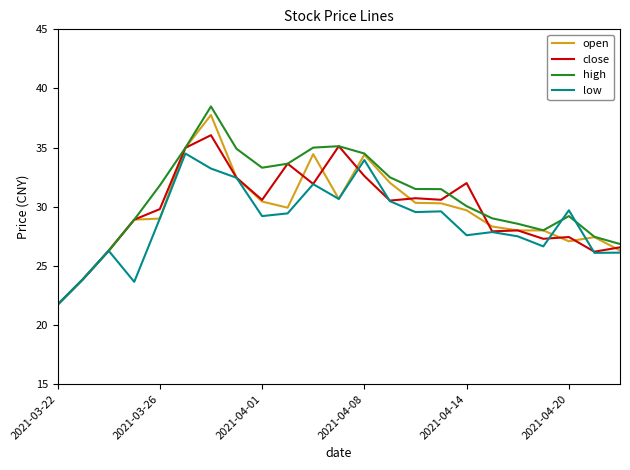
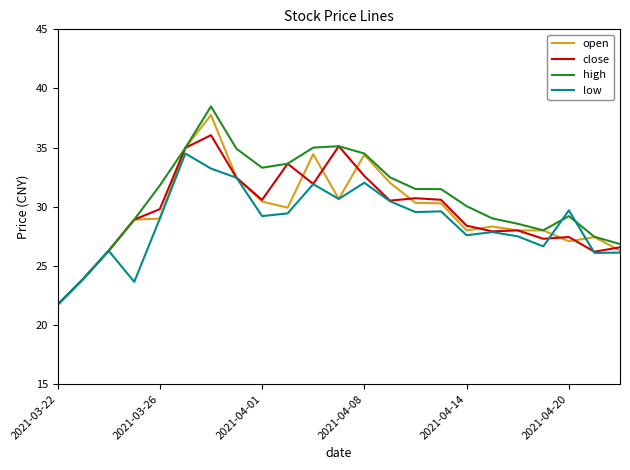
  {
    "open": {
-     "2021-04-14": 29.7,
+     "2021-04-14": 28.0,
      "2021-04-20": 27.1
    },
    "close": {
      "2021-03-26": 29.8,
      "2021-04-08": 32.6,
-     "2021-04-14": 32.0,
+     "2021-04-14": 28.4,
      "2021-04-20": 27.4
    },
    "high": {
      "2021-03-26": 31.8,
      "2021-04-01": 33.3,
      "2021-04-14": 30.1,
      "2021-04-20": 29.2
    },
    "low": {
      "2021-04-01": 29.2,
-     "2021-04-08": 34.0,
+     "2021-04-08": 32.0,
      "2021-04-14": 27.6,
      "2021-04-20": 29.7
    }
  }
